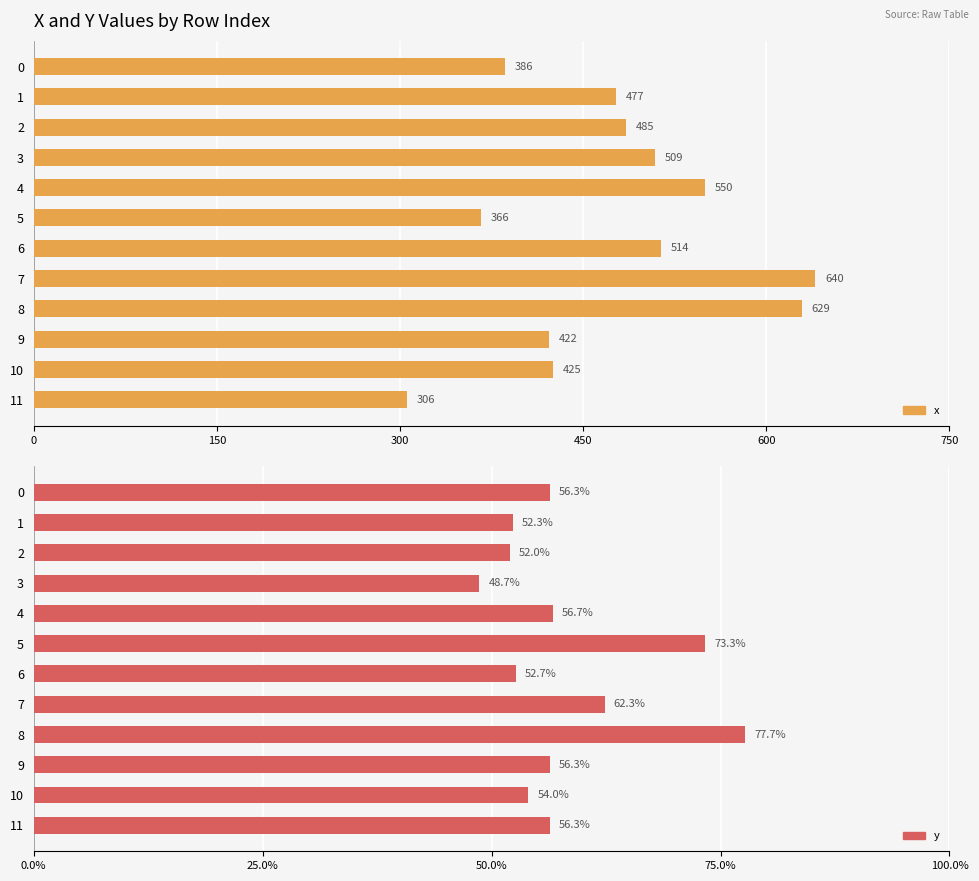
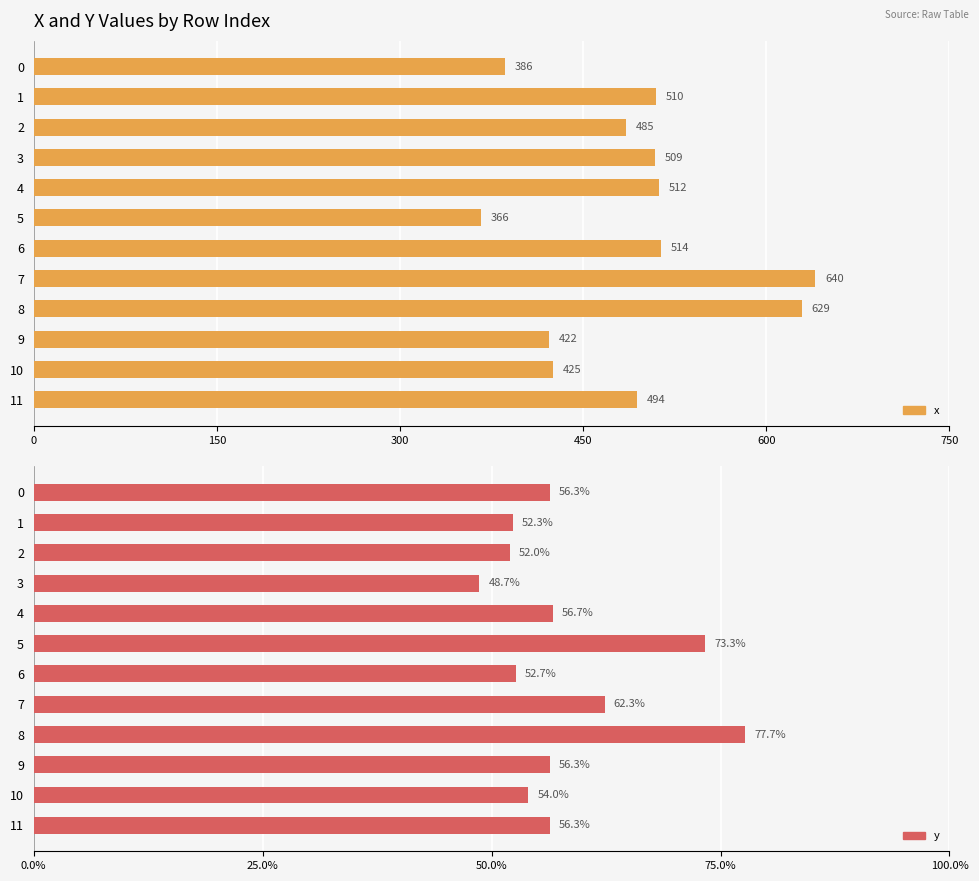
  {
    "X and Y Values by Row Index": {
      "0": 386,
-     "1": 477,
+     "1": 510,
      "2": 485,
      "3": 509,
-     "4": 550,
+     "4": 512,
      "5": 366,
      "6": 514,
      "7": 640,
      "8": 629,
      "9": 422,
      "10": 425,
-     "11": 306
+     "11": 494
    }
  }
